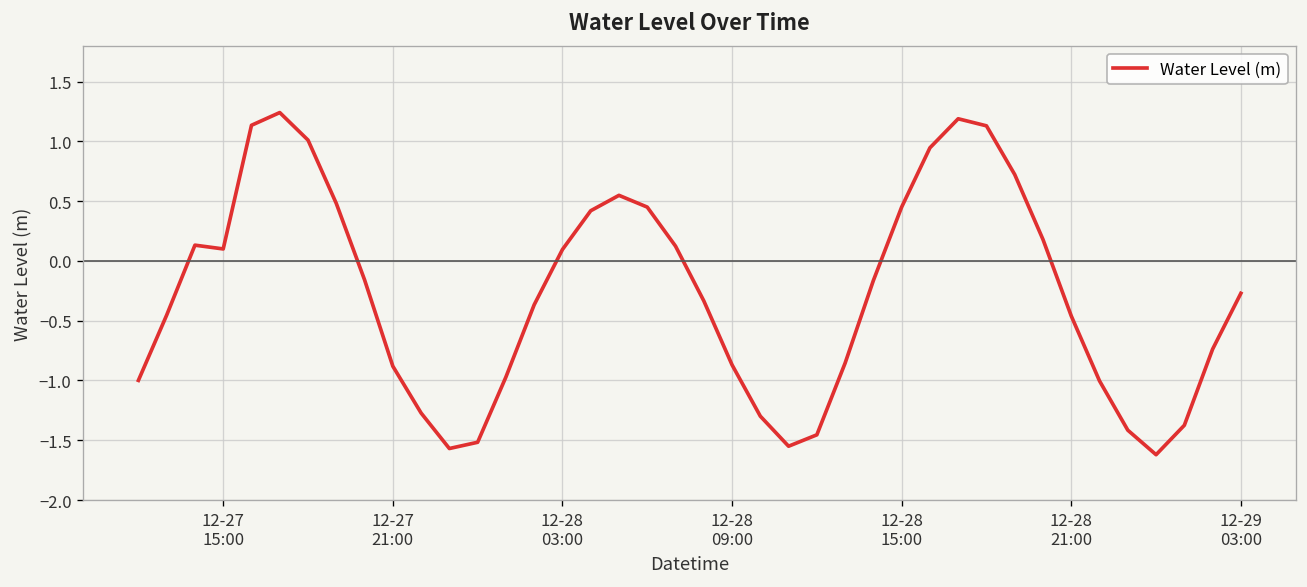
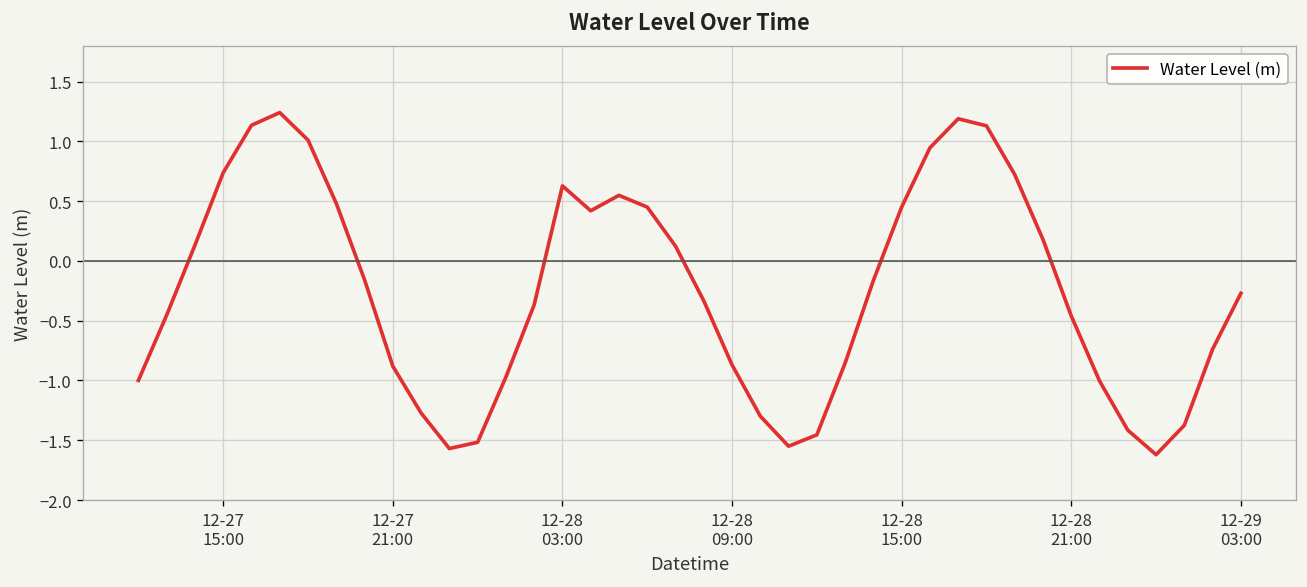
  {
-   "12-27 15:00": 0.1,
+   "12-27 15:00": 0.7,
    "12-27 21:00": -0.9,
-   "12-28 03:00": 0.1,
+   "12-28 03:00": 0.6,
    "12-28 09:00": -0.9,
    "12-28 15:00": 0.5,
    "12-28 21:00": -0.5,
    "12-29 03:00": -0.3
  }
